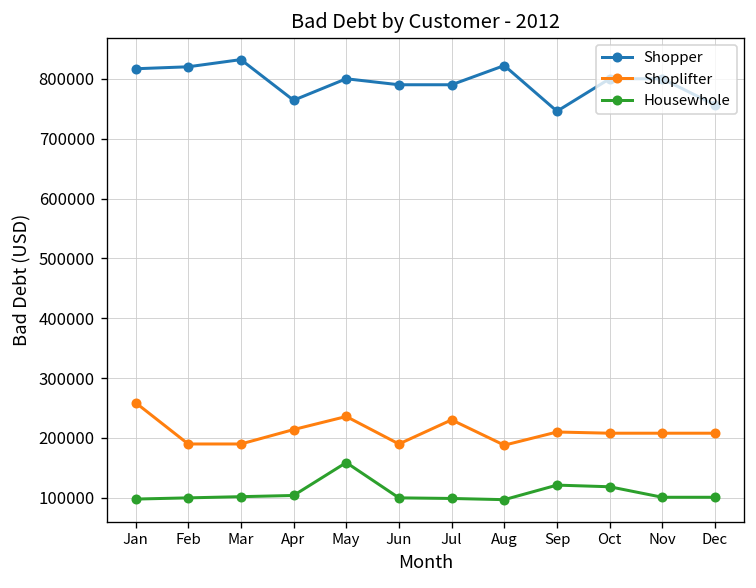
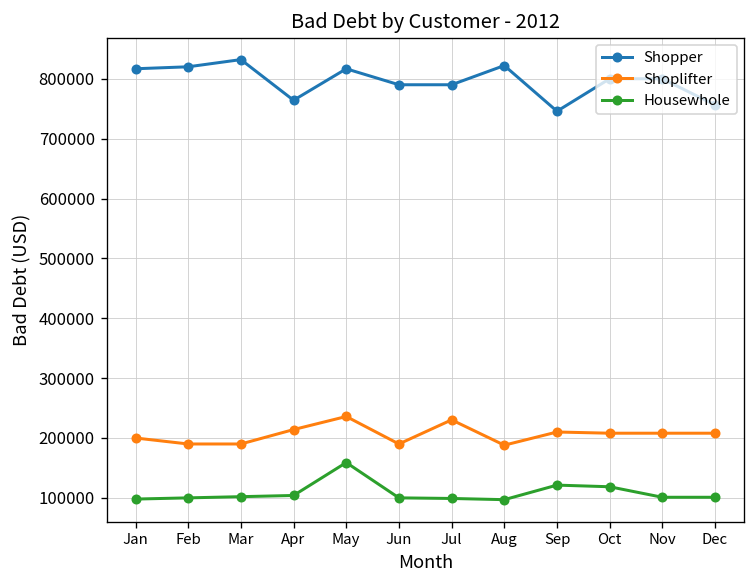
  {
    "Shopper": {
      "Jan": 820000,
      "Feb": 820000,
      "Mar": 830000,
      "Apr": 760000,
-     "May": 800000,
+     "May": 820000,
      "Jun": 790000,
      "Jul": 790000,
      "Aug": 820000,
      "Sep": 750000
    },
    "Shoplifter": {
-     "Jan": 260000,
+     "Jan": 200000,
      "Feb": 190000,
      "Mar": 190000,
      "Apr": 210000,
      "May": 240000,
      "Jun": 190000,
      "Jul": 230000,
      "Aug": 190000,
      "Sep": 210000,
      "Oct": 210000,
      "Nov": 210000,
      "Dec": 210000
    },
    "Housewhole": {
      "Jan": 100000,
      "Feb": 100000,
      "Mar": 100000,
      "Apr": 100000,
      "May": 160000,
      "Jun": 100000,
      "Jul": 100000,
      "Aug": 100000,
      "Sep": 120000,
      "Oct": 120000,
      "Nov": 100000,
      "Dec": 100000
    }
  }
